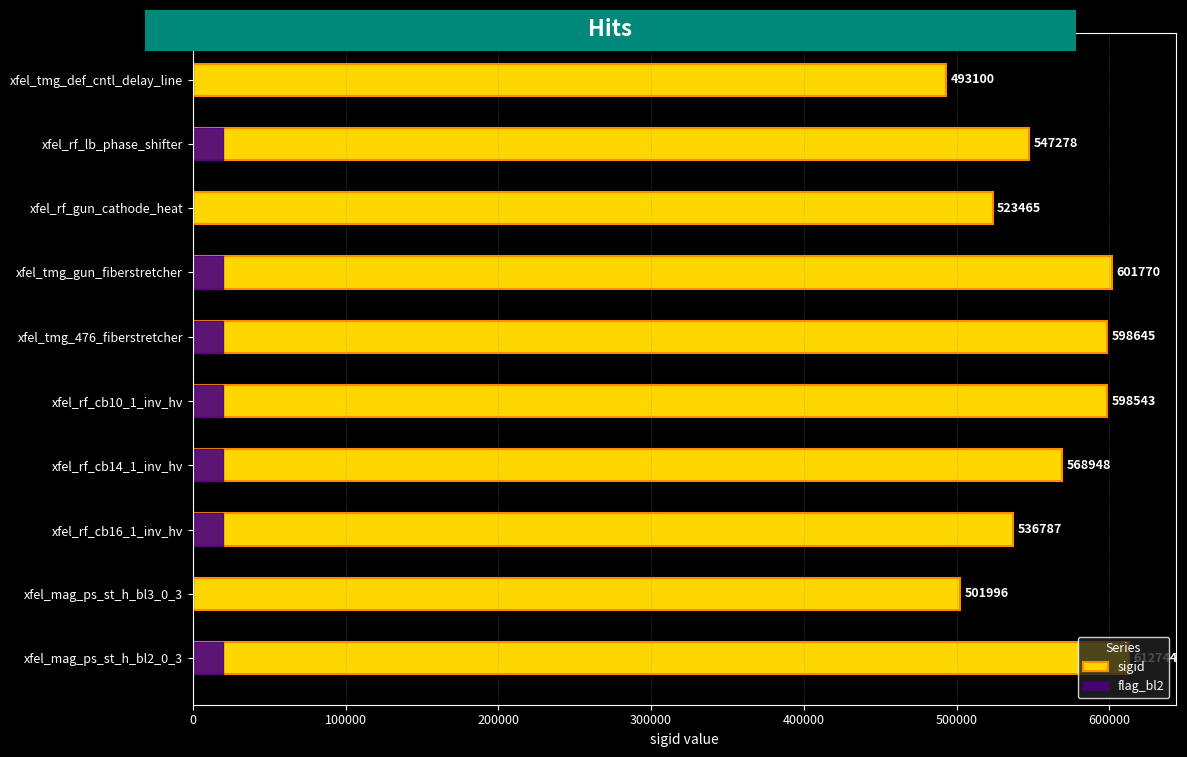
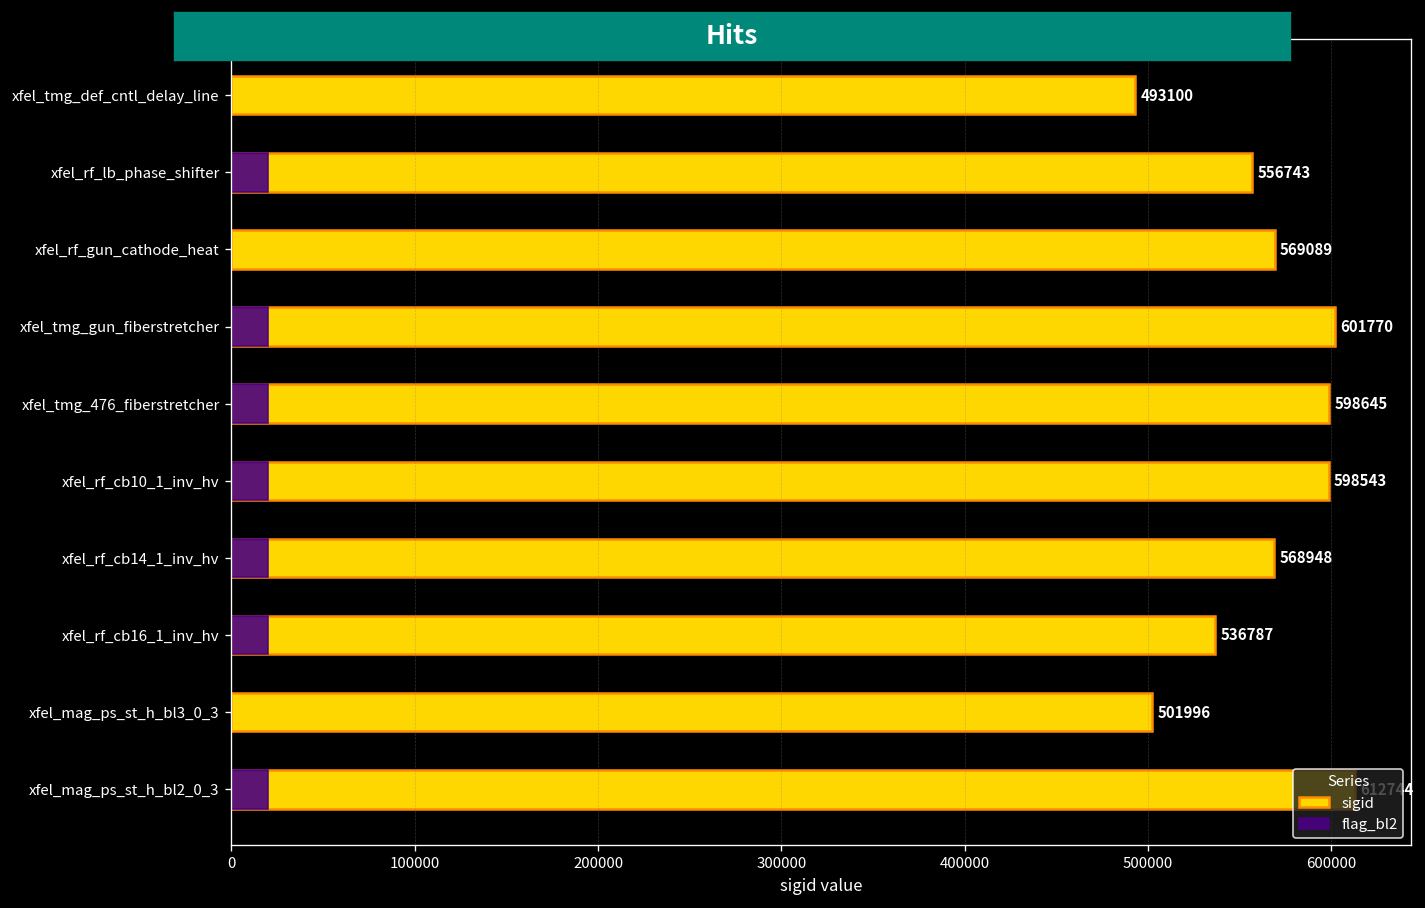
  {
    "sigid": {
      "xfel_tmg_def_cntl_delay_line": 493100,
-     "xfel_rf_lb_phase_shifter": 547278,
-     "xfel_rf_gun_cathode_heat": 523465,
+     "xfel_rf_lb_phase_shifter": 556743,
+     "xfel_rf_gun_cathode_heat": 569089,
      "xfel_tmg_gun_fiberstretcher": 601770,
      "xfel_tmg_476_fiberstretcher": 598645,
      "xfel_rf_cb10_1_inv_hv": 598543,
      "xfel_rf_cb14_1_inv_hv": 568948,
      "xfel_rf_cb16_1_inv_hv": 536787,
      "xfel_mag_ps_st_h_bl3_0_3": 501996
    },
    "flag_bl2": {
      "xfel_tmg_def_cntl_delay_line": 0,
      "xfel_rf_gun_cathode_heat": 0,
      "xfel_mag_ps_st_h_bl3_0_3": 0
    }
  }
